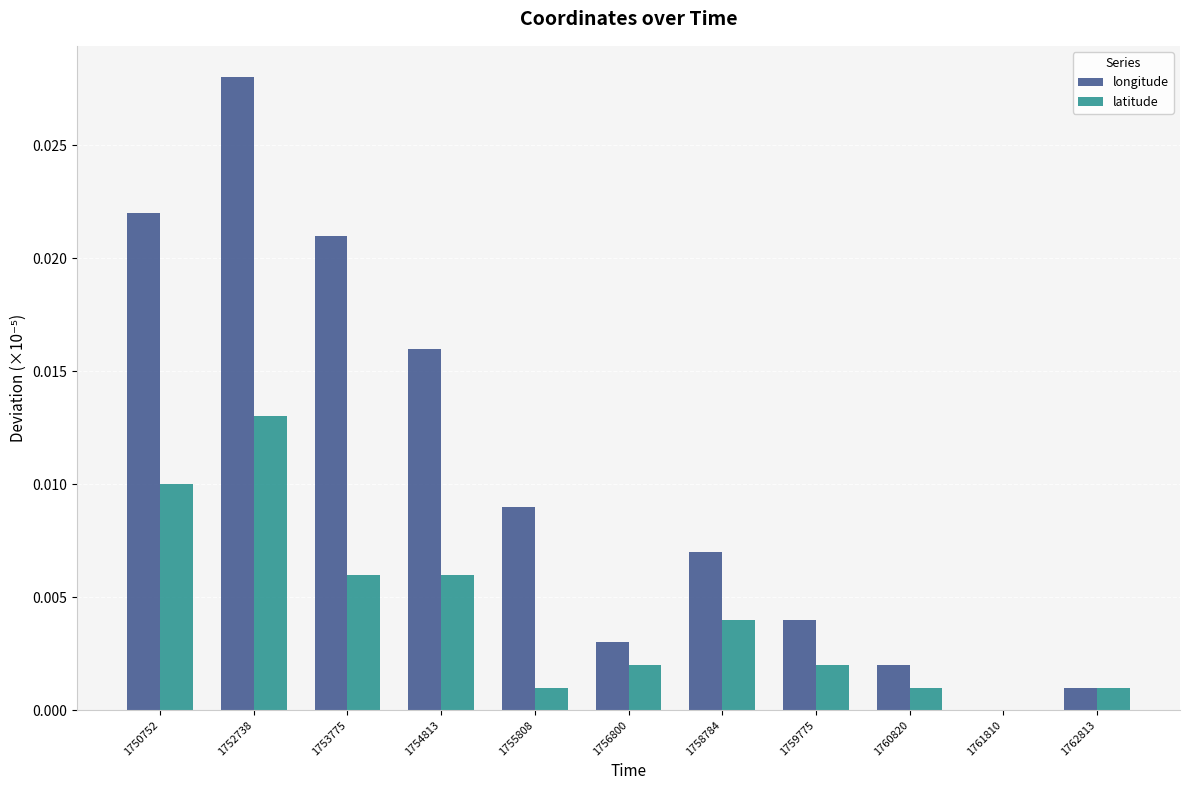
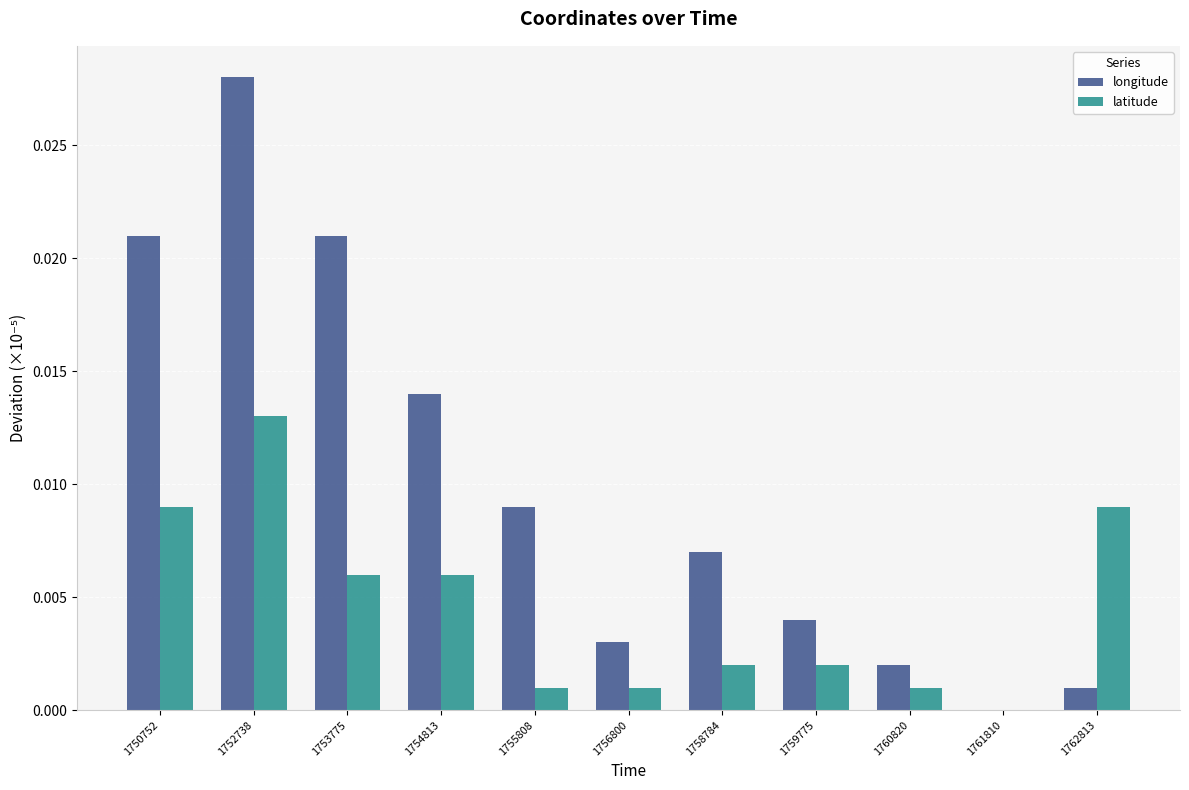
  {
    "longitude": {
-     "1750752": 0.0220,
+     "1750752": 0.0210,
      "1752738": 0.0280,
      "1753775": 0.0210,
-     "1754813": 0.0160,
+     "1754813": 0.0140,
      "1755808": 0.0090,
      "1756800": 0.0030,
      "1758784": 0.0070,
      "1759775": 0.0040,
      "1760820": 0.0020,
      "1761810": 0.0000,
      "1762813": 0.0010
    },
    "latitude": {
-     "1750752": 0.0100,
+     "1750752": 0.0090,
      "1752738": 0.0130,
      "1753775": 0.0060,
      "1754813": 0.0060,
      "1755808": 0.0010,
-     "1756800": 0.0020,
-     "1758784": 0.0040,
+     "1756800": 0.0010,
+     "1758784": 0.0020,
      "1759775": 0.0020,
      "1760820": 0.0010,
      "1761810": 0.0000,
-     "1762813": 0.0010
+     "1762813": 0.0090
    }
  }
